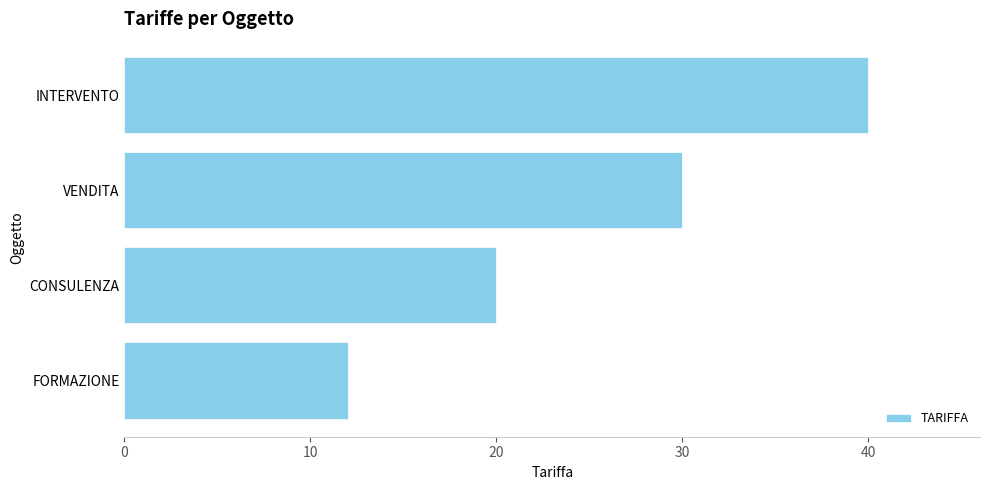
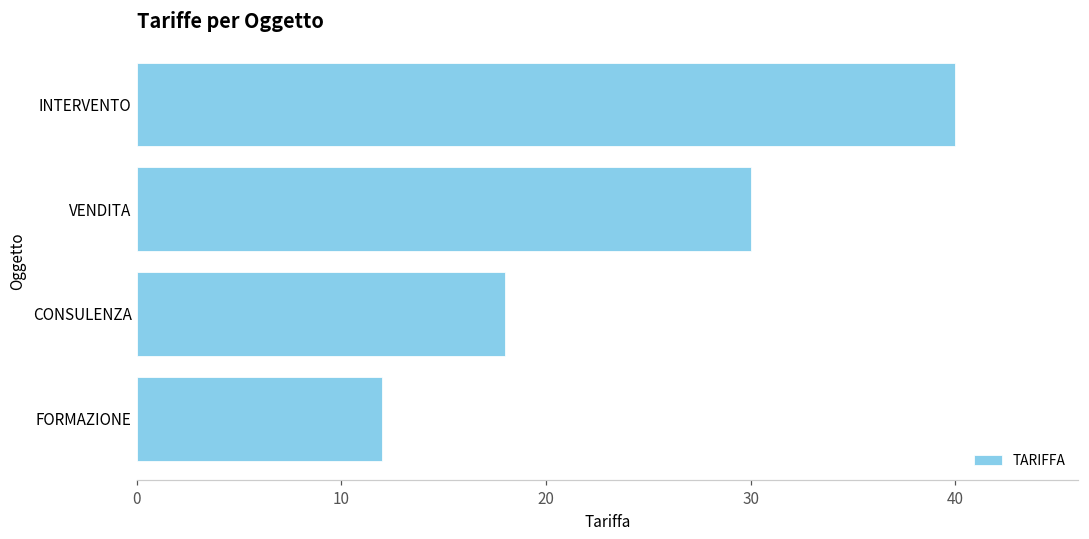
  {
    "INTERVENTO": 40,
    "VENDITA": 30,
-   "CONSULENZA": 20,
+   "CONSULENZA": 18,
    "FORMAZIONE": 12
  }
